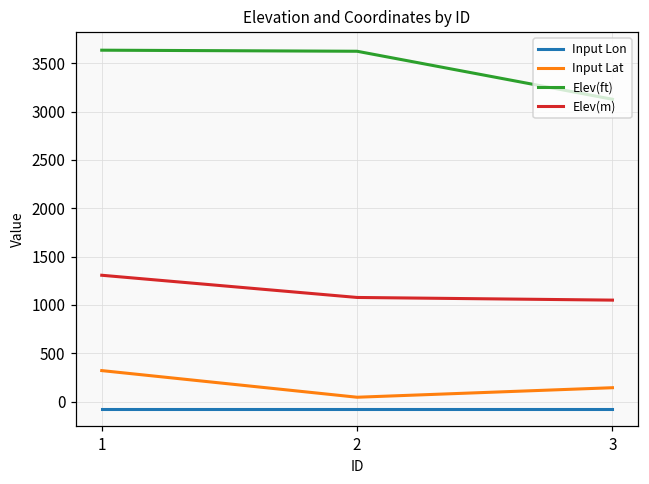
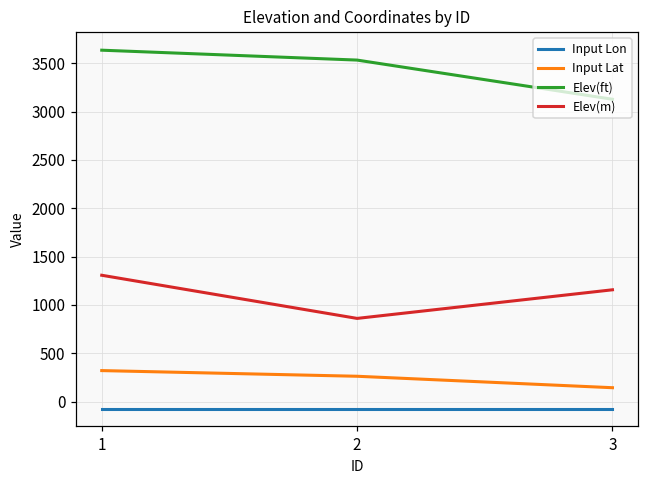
  {
    "Input Lon": {
      "1": -100,
      "2": -100,
      "3": -100
    },
    "Input Lat": {
      "1": 300,
-     "2": 0,
+     "2": 300,
      "3": 100
    },
    "Elev(ft)": {
      "1": 3600,
-     "2": 3600
+     "2": 3500
    },
    "Elev(m)": {
      "1": 1300,
-     "2": 1100,
-     "3": 1000
+     "2": 900,
+     "3": 1200
    }
  }
